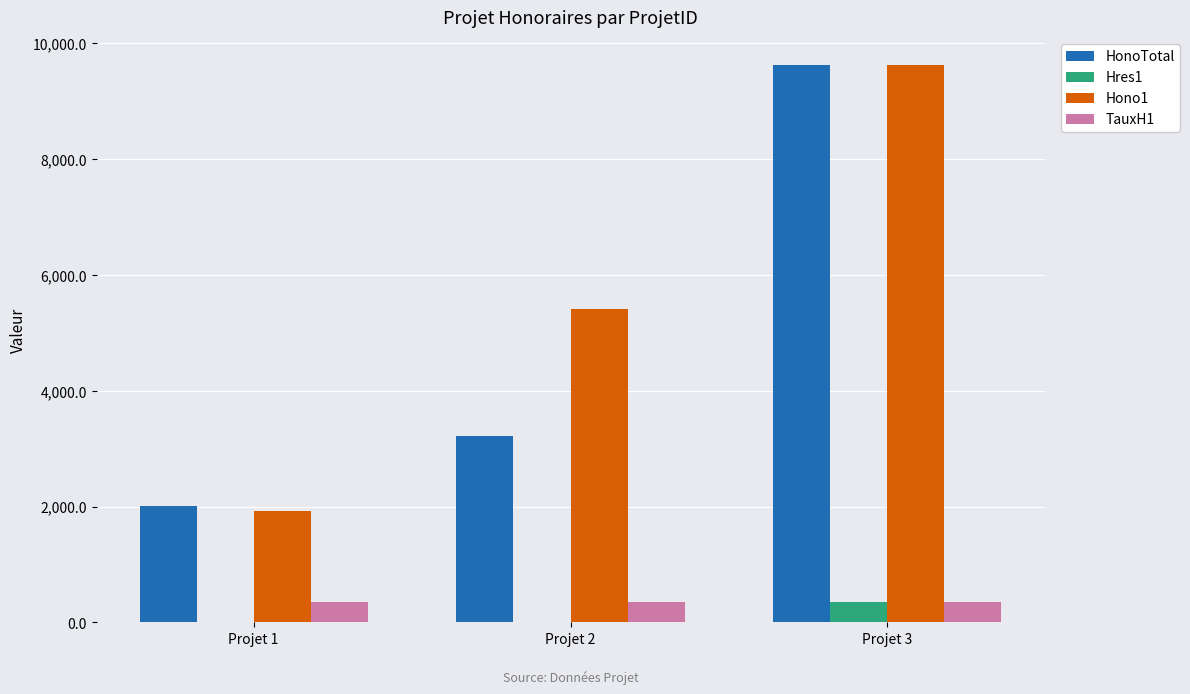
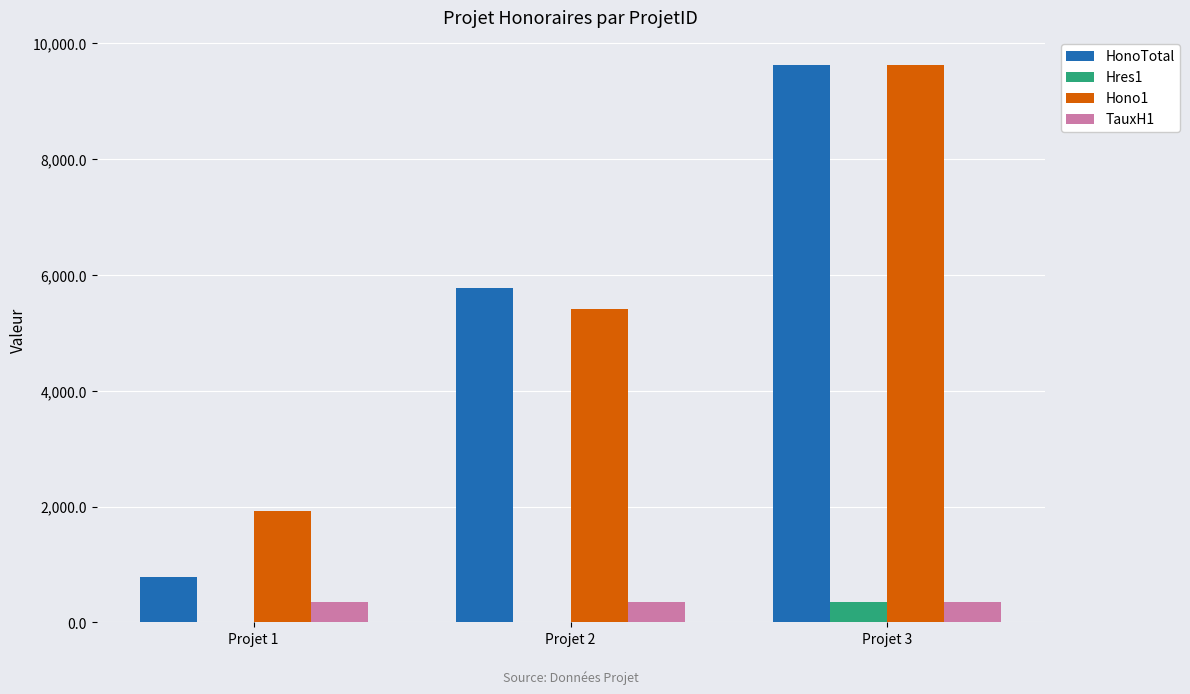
  {
    "HonoTotal": {
-     "Projet 1": "2,000",
-     "Projet 2": "3,200",
+     "Projet 1": "800",
+     "Projet 2": "5,800",
      "Projet 3": "9,600"
    },
    "Hres1": {
      "Projet 3": "400"
    },
    "Hono1": {
      "Projet 1": "1,900",
      "Projet 2": "5,400",
      "Projet 3": "9,600"
    },
    "TauxH1": {
      "Projet 1": "400",
      "Projet 2": "400",
      "Projet 3": "400"
    }
  }
